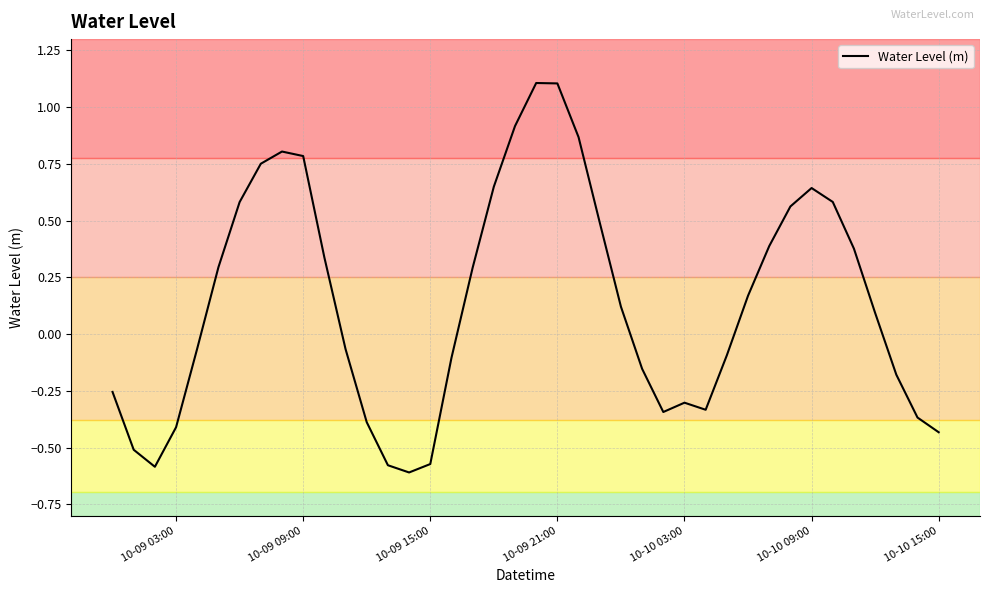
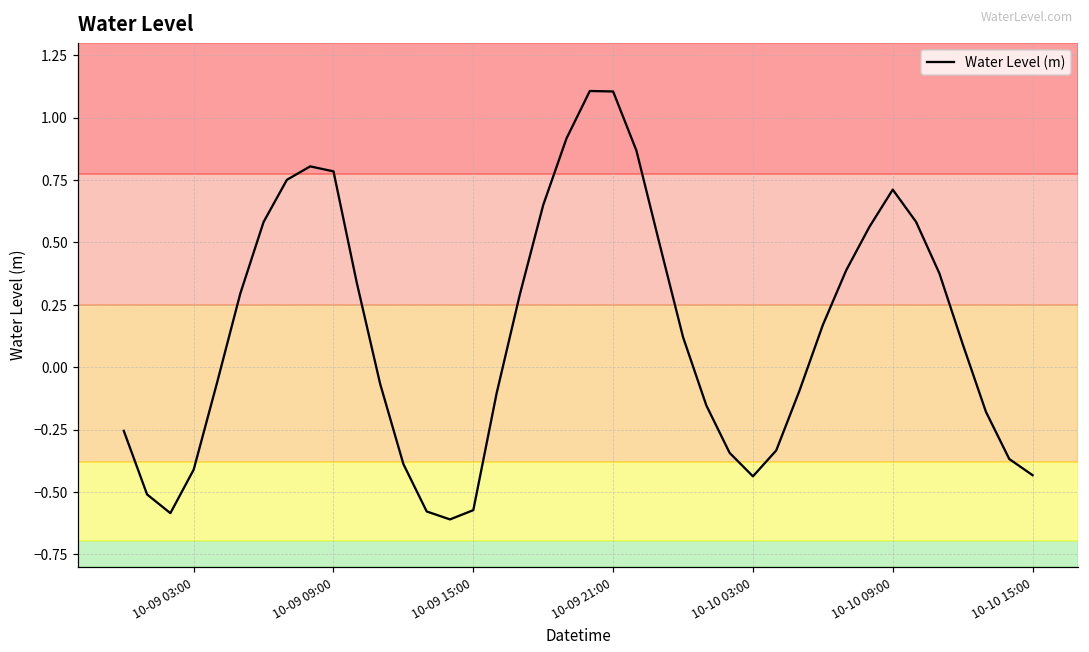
  {
    "10-09 03:00": -0.41,
    "10-09 09:00": 0.78,
    "10-09 15:00": -0.57,
    "10-09 21:00": 1.10,
-   "10-10 03:00": -0.30,
-   "10-10 09:00": 0.64,
+   "10-10 03:00": -0.44,
+   "10-10 09:00": 0.71,
    "10-10 15:00": -0.43
  }
